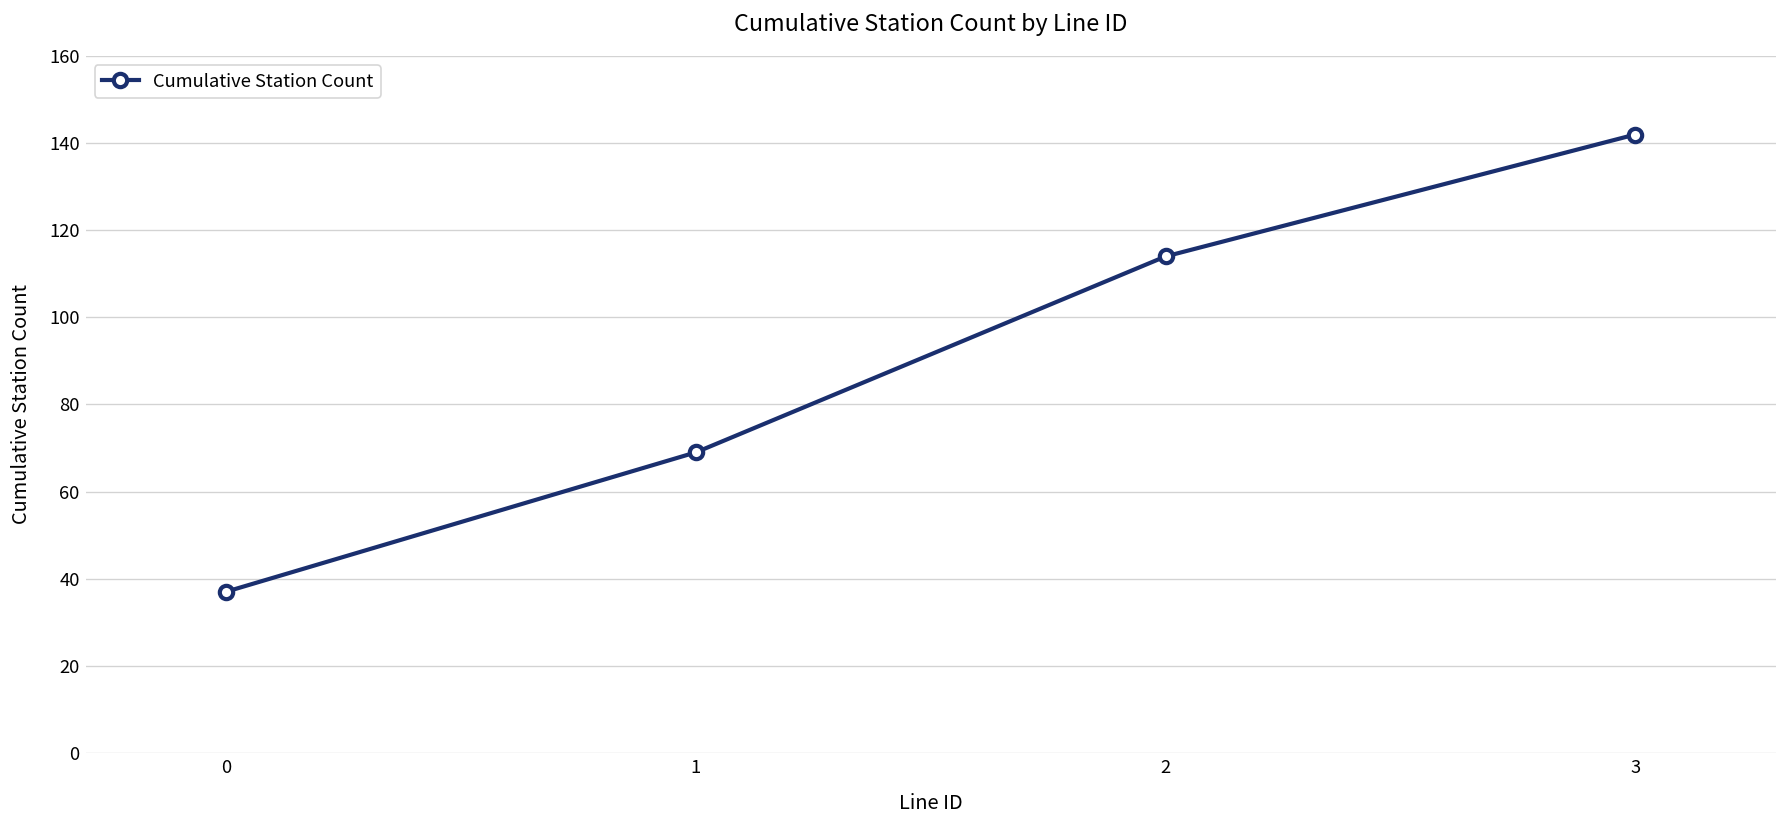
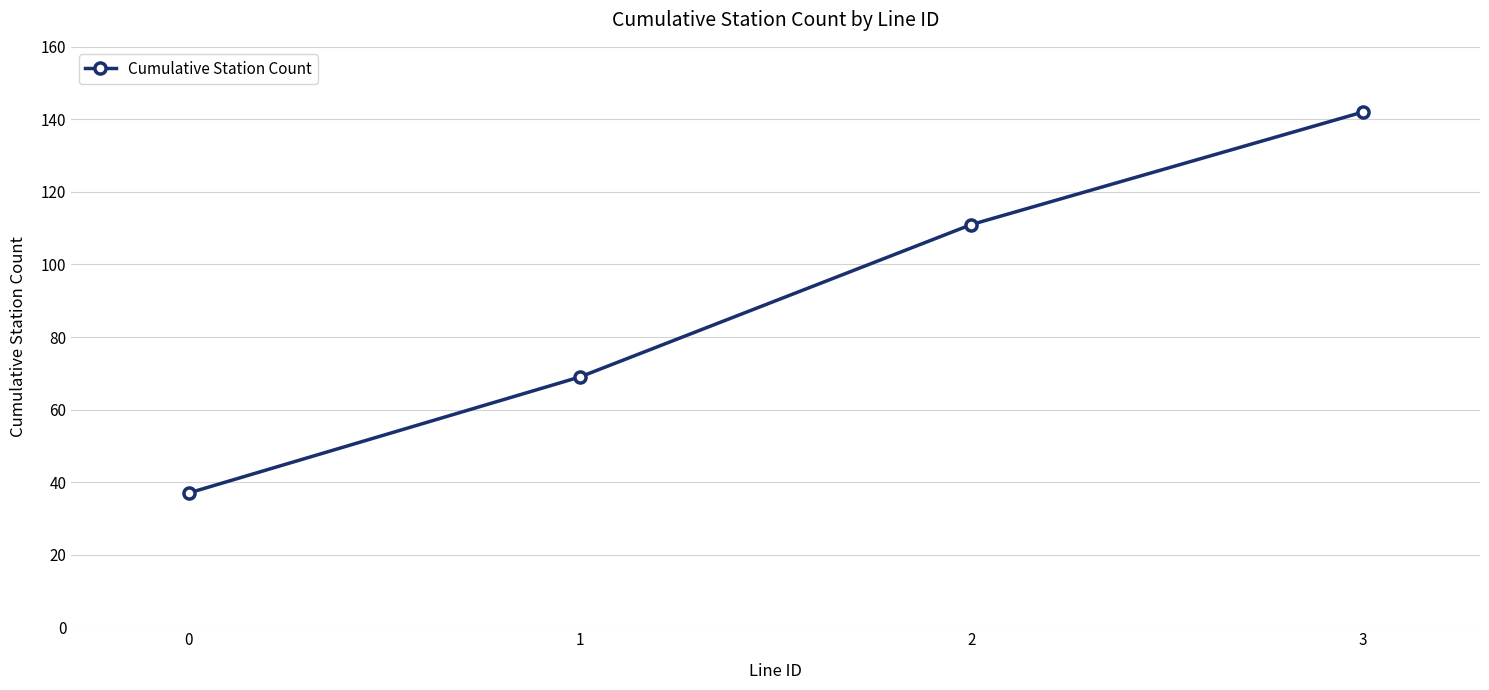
  {
    "0": 37,
    "1": 69,
-   "2": 114,
+   "2": 111,
    "3": 142
  }
